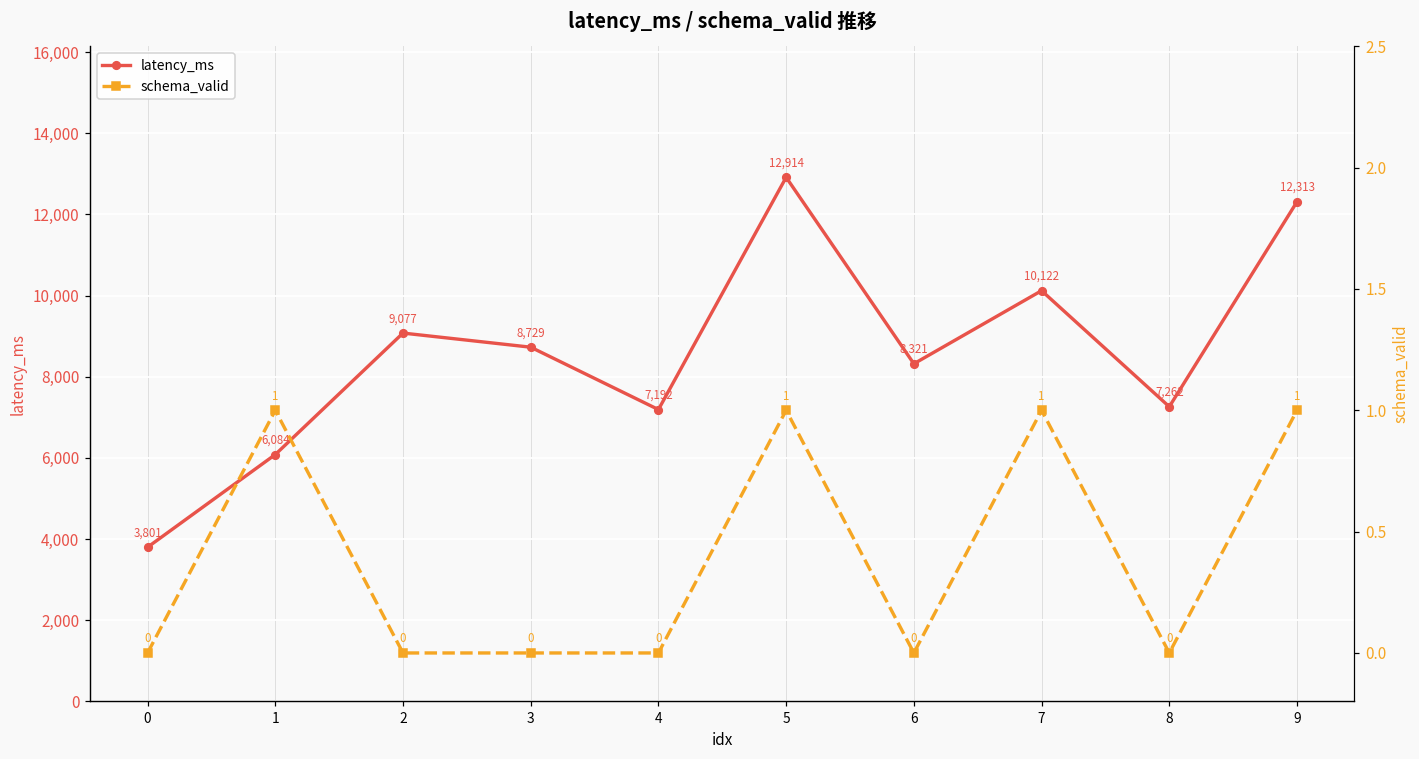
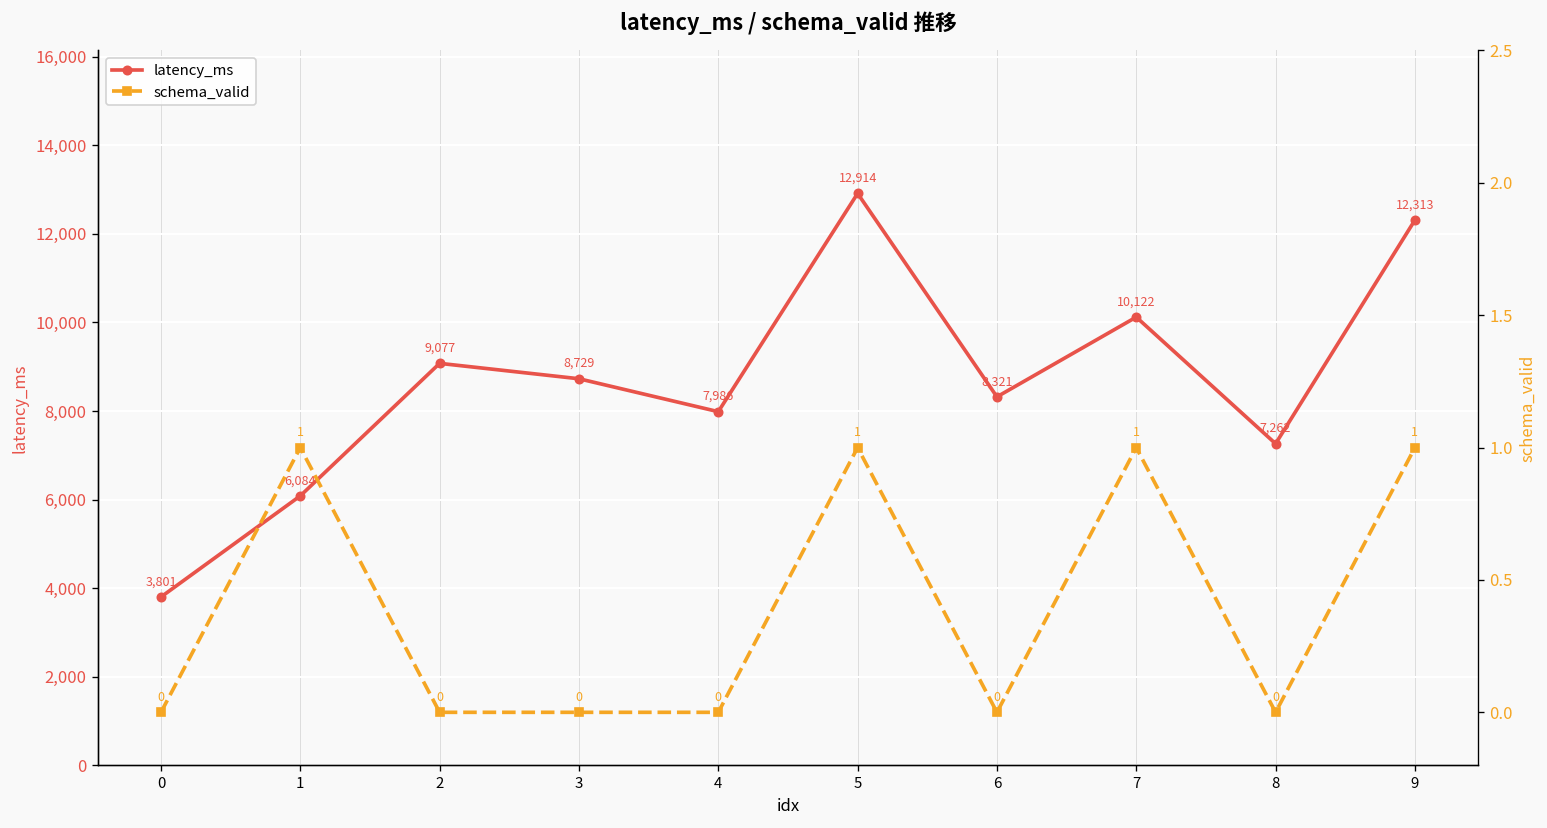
  {
    "latency_ms": {
      "0": "3,801",
      "1": "6,084",
      "2": "9,077",
      "3": "8,729",
-     "4": "7,192",
+     "4": "7,986",
      "5": "12,914",
      "6": "8,321",
      "7": "10,122",
      "8": "7,262",
      "9": "12,313"
    },
    "schema_valid": {
      "0": "0",
      "1": "1",
      "2": "0",
      "3": "0",
      "4": "0",
      "5": "1",
      "6": "0",
      "7": "1",
      "8": "0",
      "9": "1"
    }
  }
